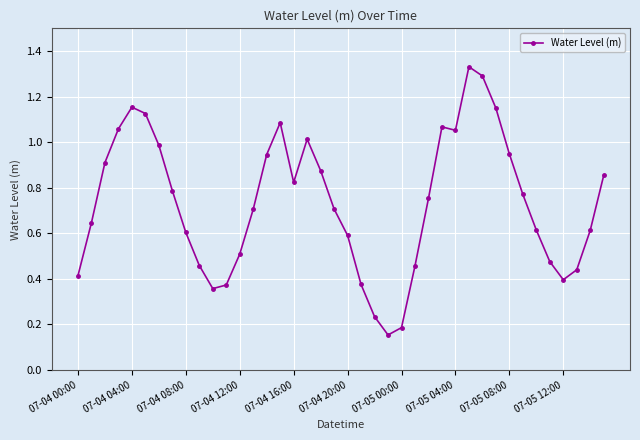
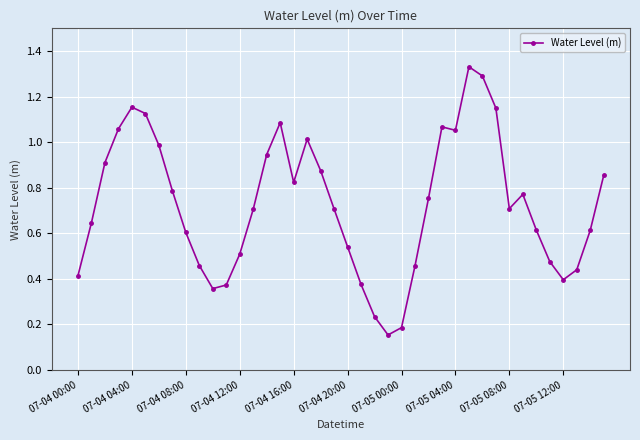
  {
    "07-04 00:00": 0.41,
    "07-04 04:00": 1.15,
    "07-04 08:00": 0.60,
    "07-04 12:00": 0.51,
    "07-04 16:00": 0.82,
-   "07-04 20:00": 0.59,
+   "07-04 20:00": 0.54,
    "07-05 00:00": 0.19,
    "07-05 04:00": 1.05,
-   "07-05 08:00": 0.95,
+   "07-05 08:00": 0.71,
    "07-05 12:00": 0.40
  }
